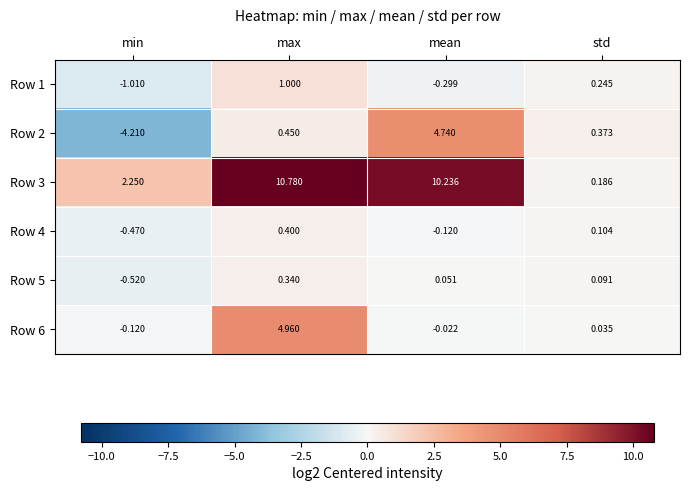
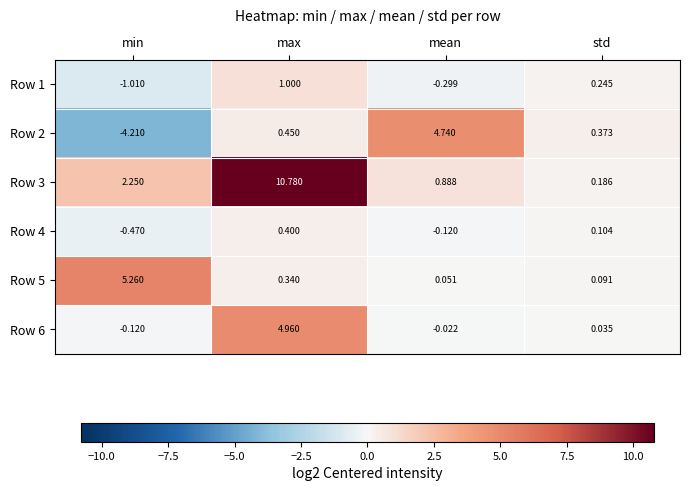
  {
    "Row 1": {
      "min": -1.010,
      "max": 1.000,
      "mean": -0.299,
      "std": 0.245
    },
    "Row 2": {
      "min": -4.210,
      "max": 0.450,
      "mean": 4.740,
      "std": 0.373
    },
    "Row 3": {
      "min": 2.250,
      "max": 10.780,
-     "mean": 10.236,
+     "mean": 0.888,
      "std": 0.186
    },
    "Row 4": {
      "min": -0.470,
      "max": 0.400,
      "mean": -0.120,
      "std": 0.104
    },
    "Row 5": {
-     "min": -0.520,
+     "min": 5.260,
      "max": 0.340,
      "mean": 0.051,
      "std": 0.091
    },
    "Row 6": {
      "min": -0.120,
      "max": 4.960,
      "mean": -0.022,
      "std": 0.035
    }
  }
